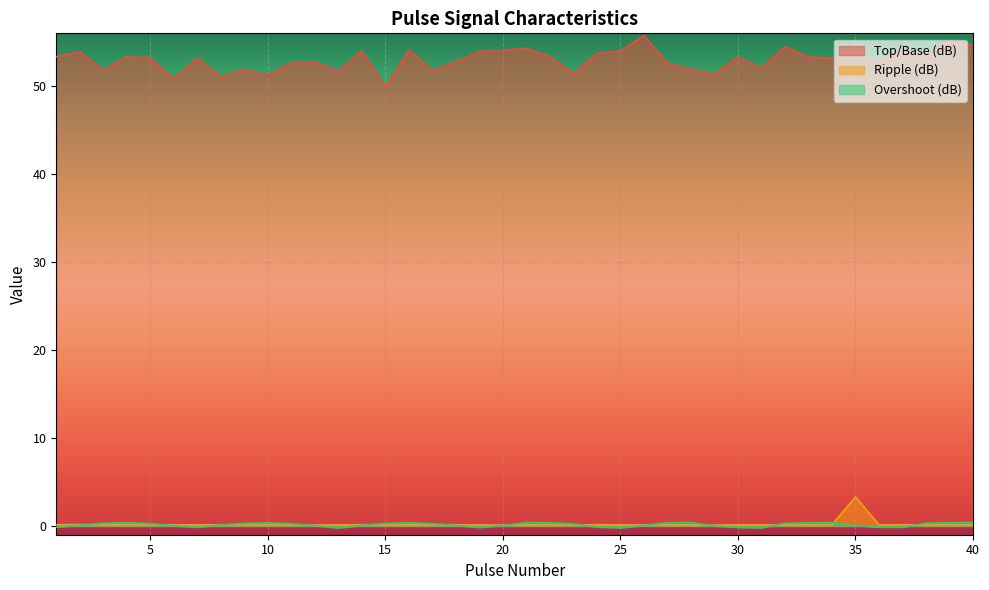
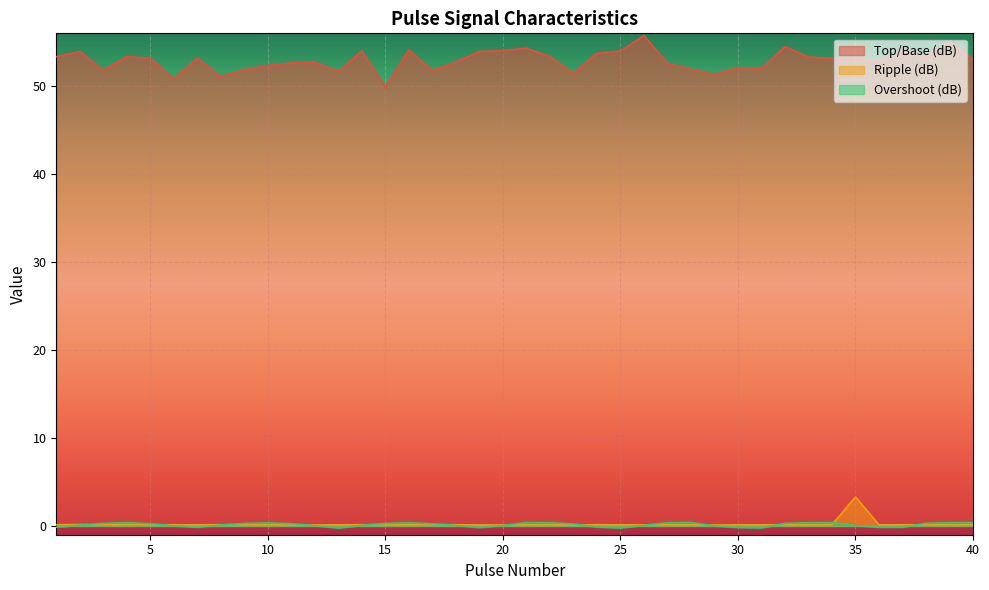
  {
    "Top/Base (dB)": {
      "5": 53,
-     "10": 51,
+     "10": 52,
      "15": 50,
      "20": 54,
      "25": 54,
-     "30": 53,
-     "40": 55
+     "30": 52,
+     "40": 53
    },
    "Ripple (dB)": {
      "35": 3
    }
  }
